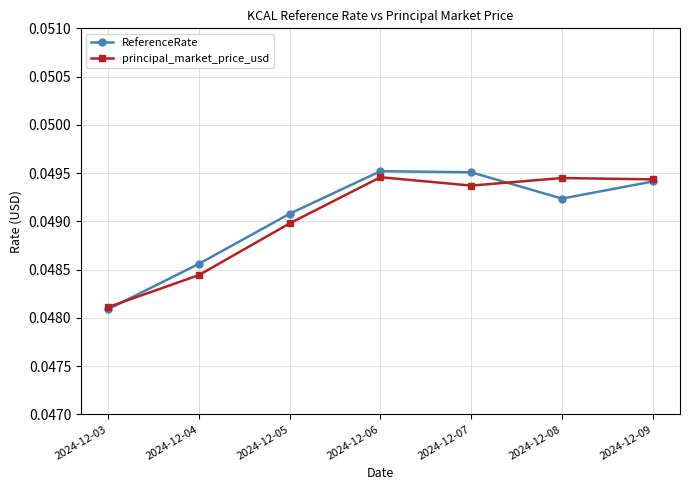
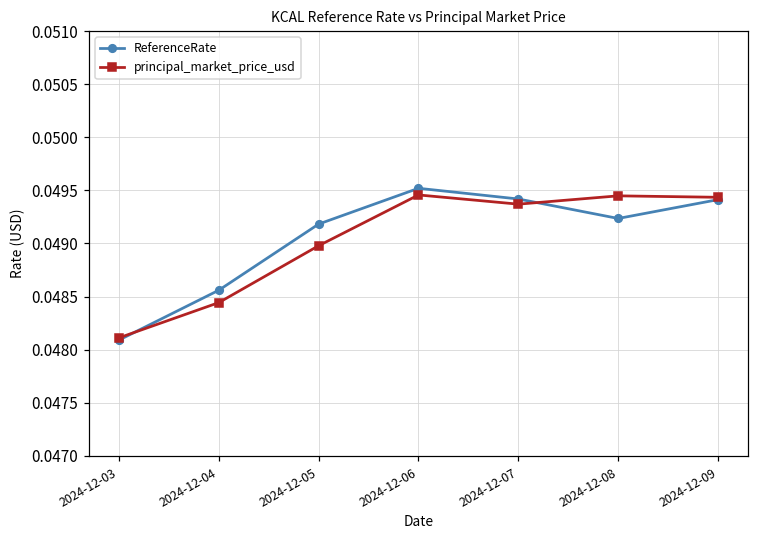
  {
    "ReferenceRate": {
      "2024-12-04": 0.0486,
-     "2024-12-05": 0.0491,
+     "2024-12-05": 0.0492,
      "2024-12-06": 0.0495,
-     "2024-12-07": 0.0495,
+     "2024-12-07": 0.0494,
      "2024-12-08": 0.0492
    },
    "principal_market_price_usd": {
      "2024-12-04": 0.0484,
      "2024-12-05": 0.0490,
      "2024-12-06": 0.0495,
      "2024-12-07": 0.0494,
      "2024-12-08": 0.0494
    }
  }
